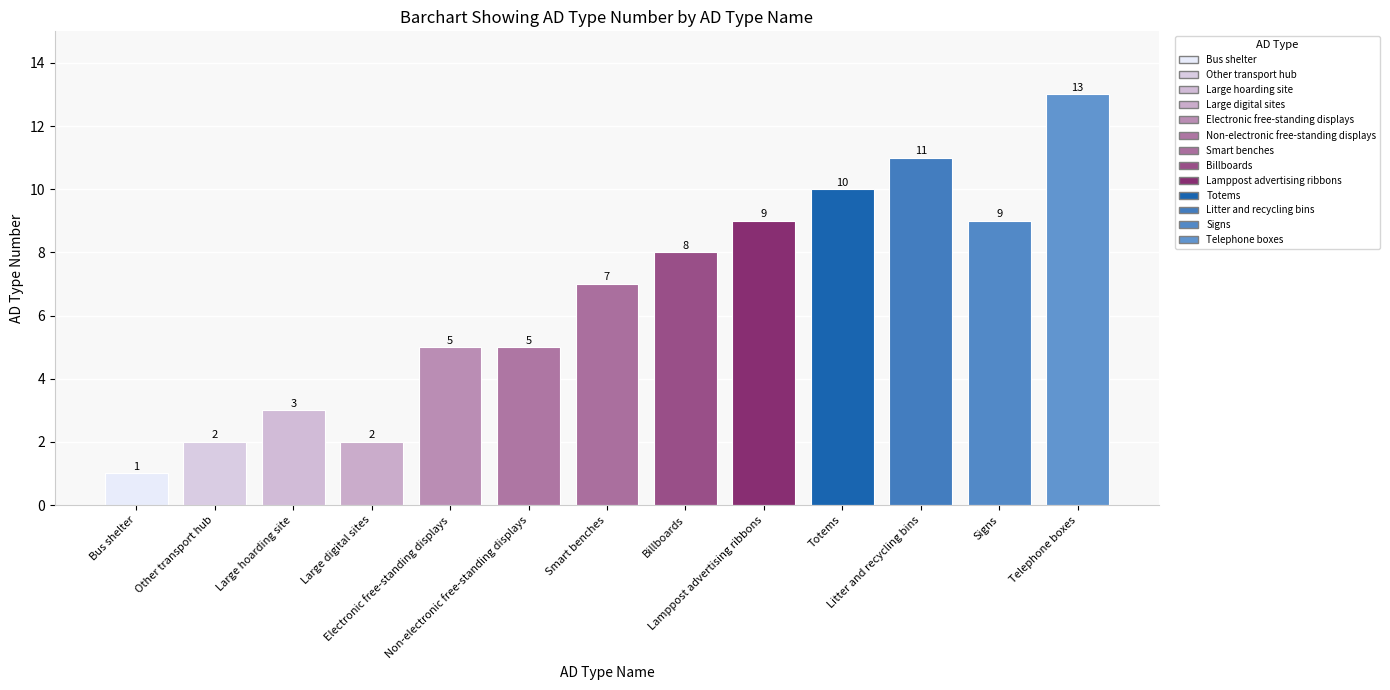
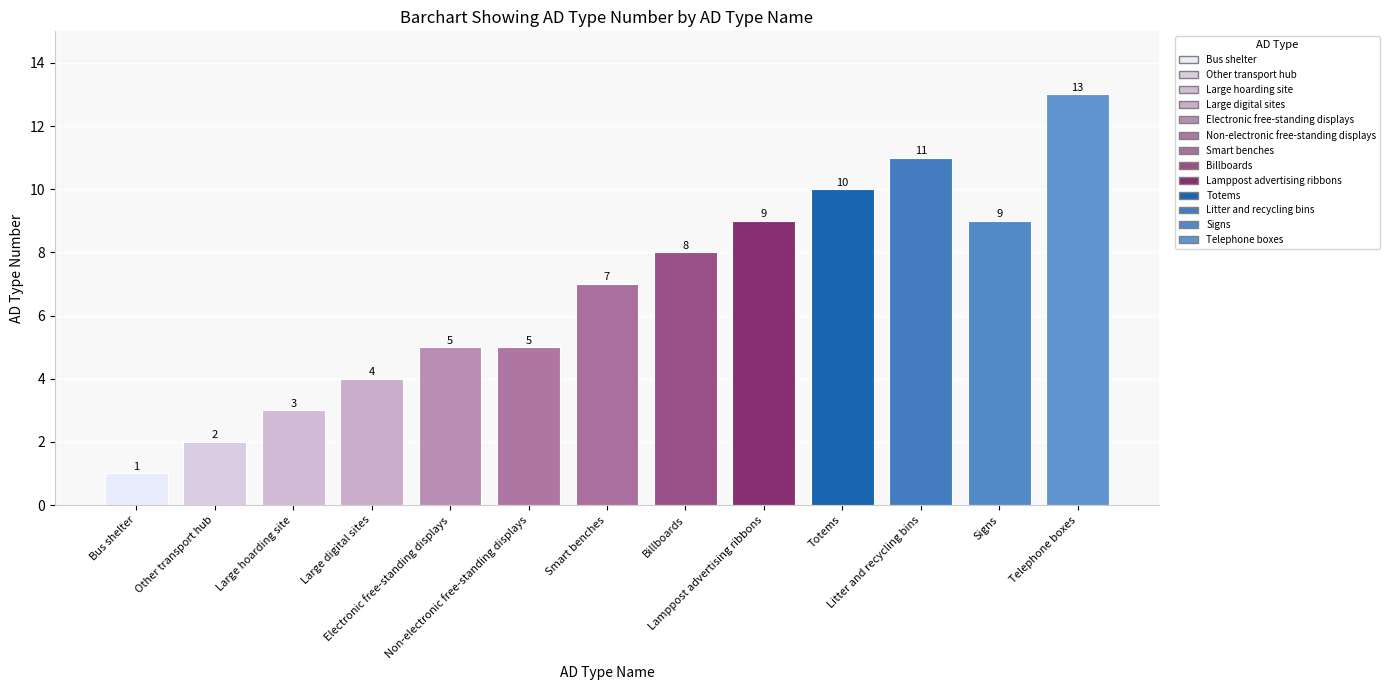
  {
    "Bus shelter": 1,
    "Other transport hub": 2,
    "Large hoarding site": 3,
-   "Large digital sites": 2,
+   "Large digital sites": 4,
    "Electronic free-standing displays": 5,
    "Non-electronic free-standing displays": 5,
    "Smart benches": 7,
    "Billboards": 8,
    "Lamppost advertising ribbons": 9,
    "Totems": 10,
    "Litter and recycling bins": 11,
    "Signs": 9,
    "Telephone boxes": 13
  }
